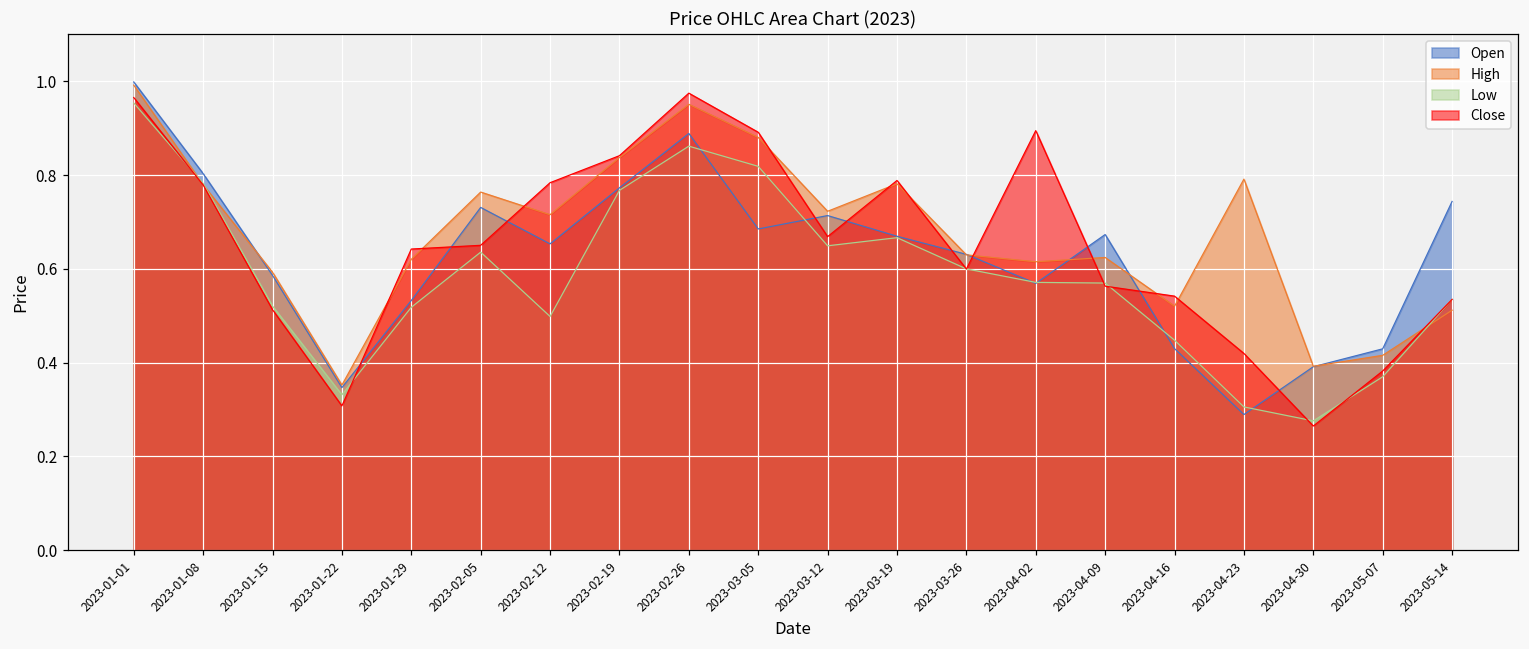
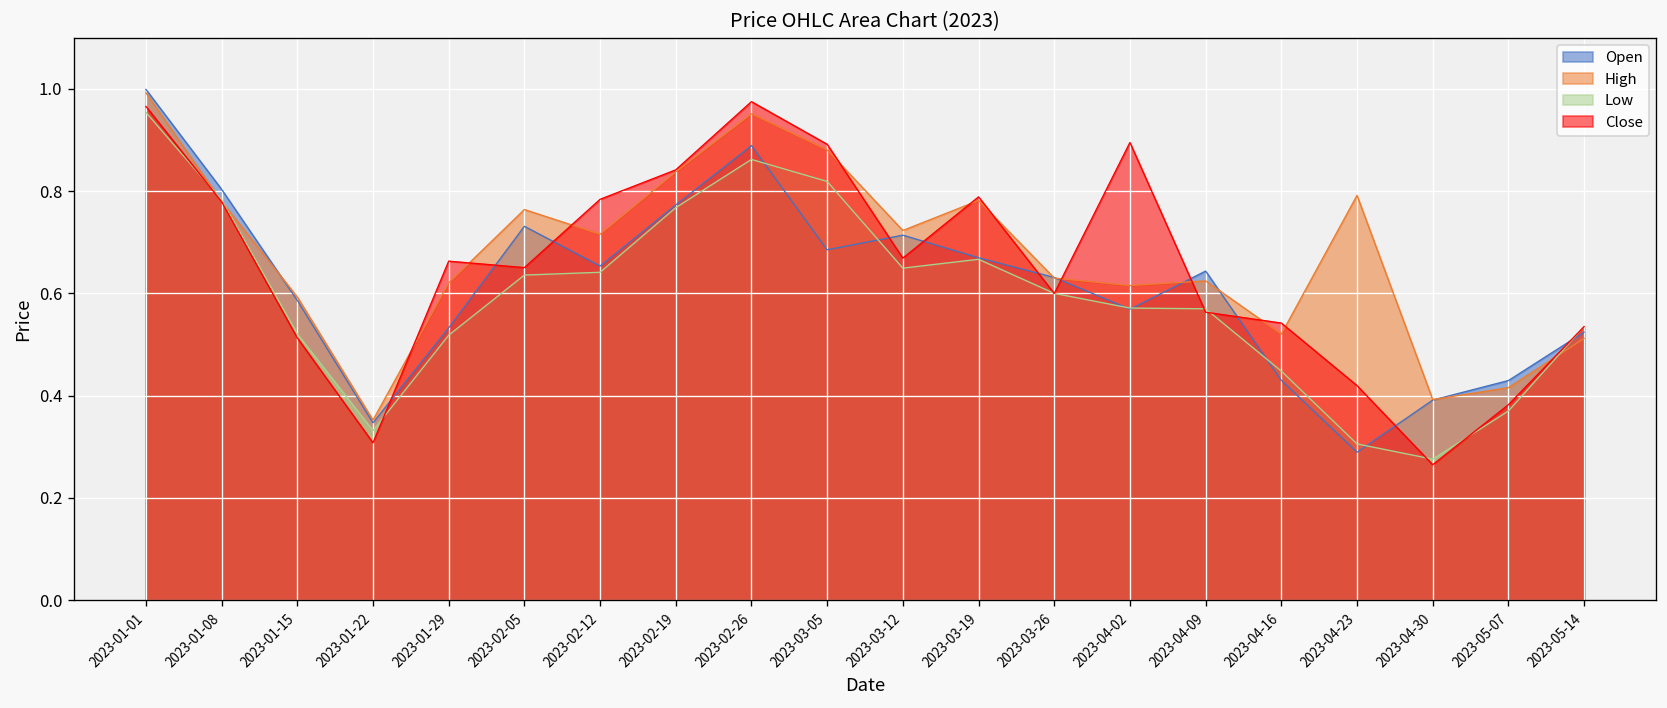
  {
    "Open": {
      "2023-01-01": 1.00,
      "2023-01-08": 0.80,
      "2023-01-15": 0.59,
      "2023-01-29": 0.53,
      "2023-02-05": 0.73,
      "2023-02-12": 0.65,
      "2023-02-26": 0.89,
      "2023-03-05": 0.69,
      "2023-03-12": 0.71,
-     "2023-04-09": 0.67,
+     "2023-04-09": 0.64,
      "2023-04-16": 0.43,
      "2023-04-23": 0.29,
      "2023-05-07": 0.43,
-     "2023-05-14": 0.74
+     "2023-05-14": 0.52
    },
    "High": {
      "2023-01-01": 0.99,
      "2023-01-15": 0.59,
      "2023-01-29": 0.62,
      "2023-02-05": 0.76,
      "2023-02-12": 0.72,
      "2023-02-26": 0.95,
      "2023-03-05": 0.88,
      "2023-03-12": 0.72,
      "2023-03-19": 0.78,
      "2023-04-02": 0.62,
      "2023-04-09": 0.62,
      "2023-04-16": 0.52,
      "2023-04-23": 0.79,
      "2023-05-07": 0.42,
      "2023-05-14": 0.51
    },
    "Low": {
      "2023-01-01": 0.95,
      "2023-01-15": 0.52,
      "2023-01-22": 0.33,
      "2023-01-29": 0.52,
      "2023-02-05": 0.64,
-     "2023-02-12": 0.50,
+     "2023-02-12": 0.64,
      "2023-02-26": 0.86,
      "2023-03-05": 0.82,
      "2023-03-12": 0.65,
      "2023-04-09": 0.57,
      "2023-04-16": 0.45,
      "2023-04-23": 0.31,
      "2023-04-30": 0.28,
      "2023-05-07": 0.37
    },
    "Close": {
      "2023-01-01": 0.97,
      "2023-01-15": 0.51,
      "2023-01-22": 0.31,
-     "2023-01-29": 0.64,
+     "2023-01-29": 0.66,
      "2023-02-05": 0.65,
      "2023-02-12": 0.78,
      "2023-02-26": 0.97,
      "2023-03-05": 0.89,
      "2023-03-12": 0.67,
      "2023-03-19": 0.79,
      "2023-04-02": 0.89,
      "2023-04-09": 0.56,
      "2023-04-16": 0.54,
      "2023-04-23": 0.42,
      "2023-04-30": 0.26,
      "2023-05-07": 0.38
    }
  }
